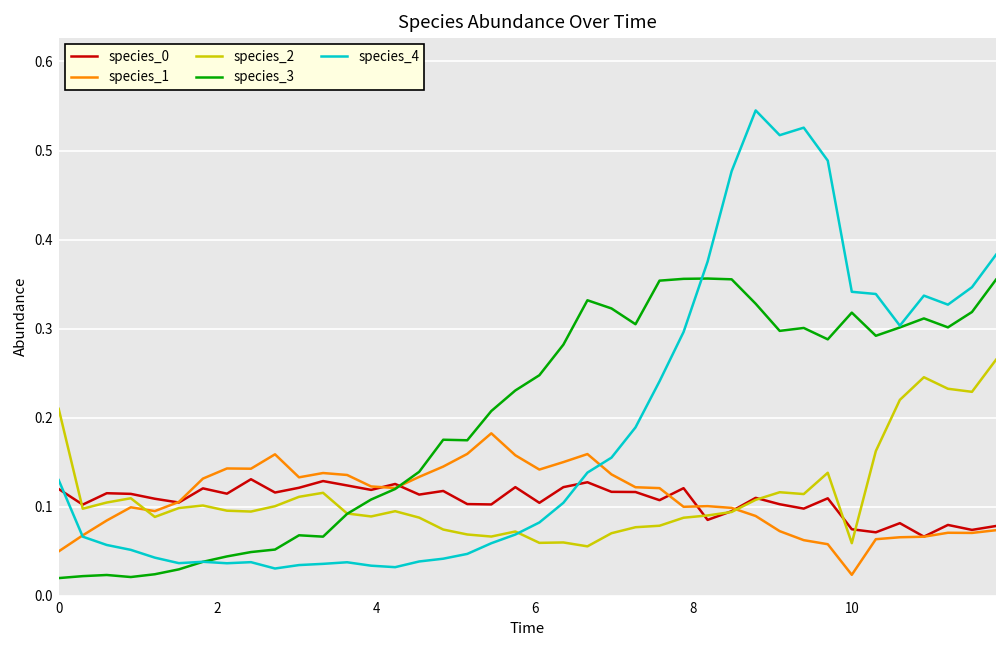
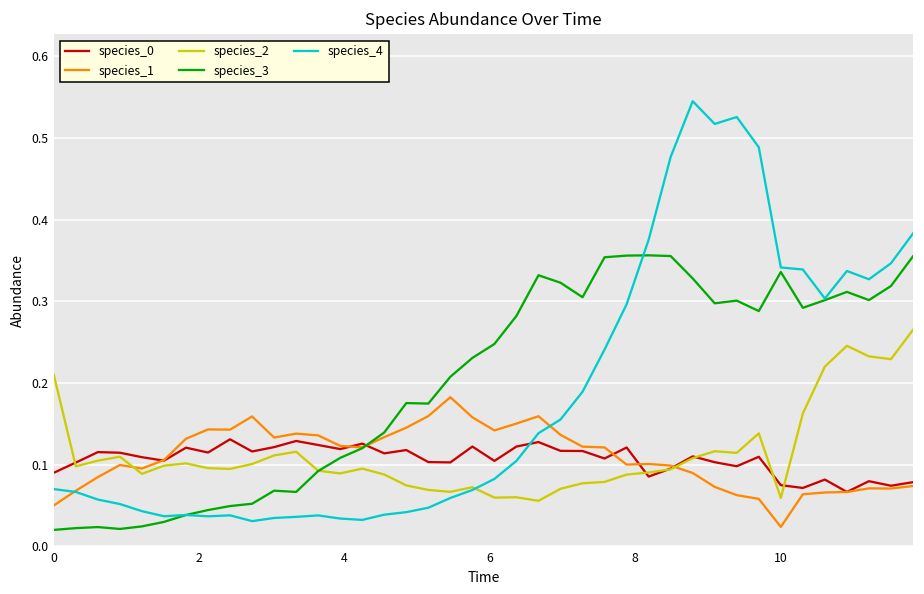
  {
    "species_0": {
-     "0": 0.12,
+     "0": 0.09,
      "10": 0.07
    },
    "species_1": {
      "0": 0.05,
      "10": 0.02
    },
    "species_2": {
      "0": 0.21,
      "10": 0.06
    },
    "species_3": {
      "0": 0.02,
-     "10": 0.32
+     "10": 0.34
    },
    "species_4": {
-     "0": 0.13,
+     "0": 0.07,
      "10": 0.34
    }
  }
